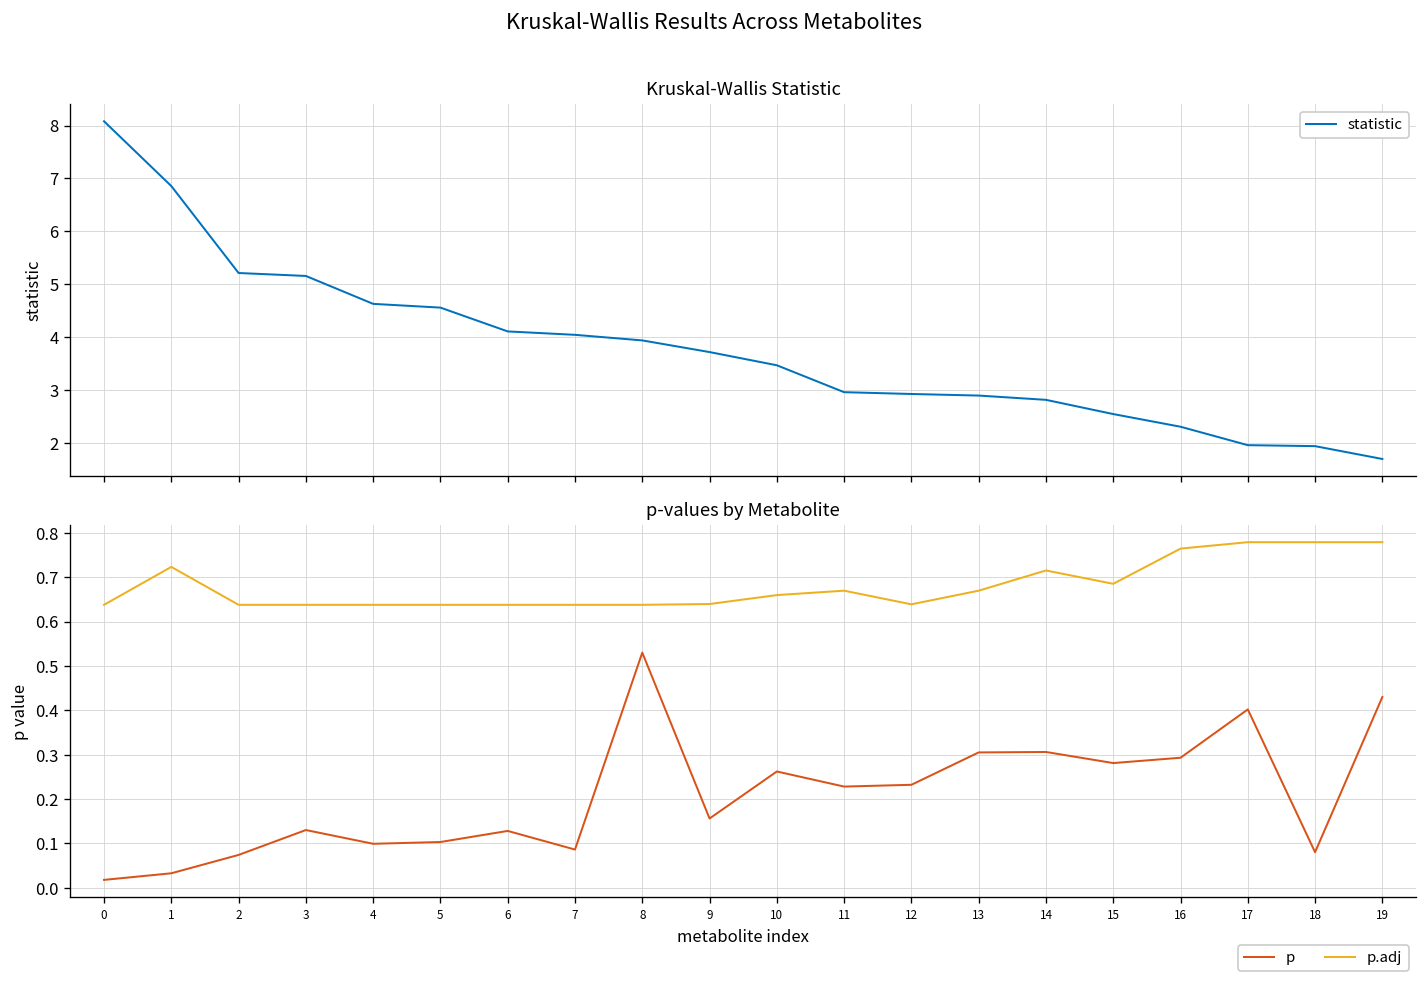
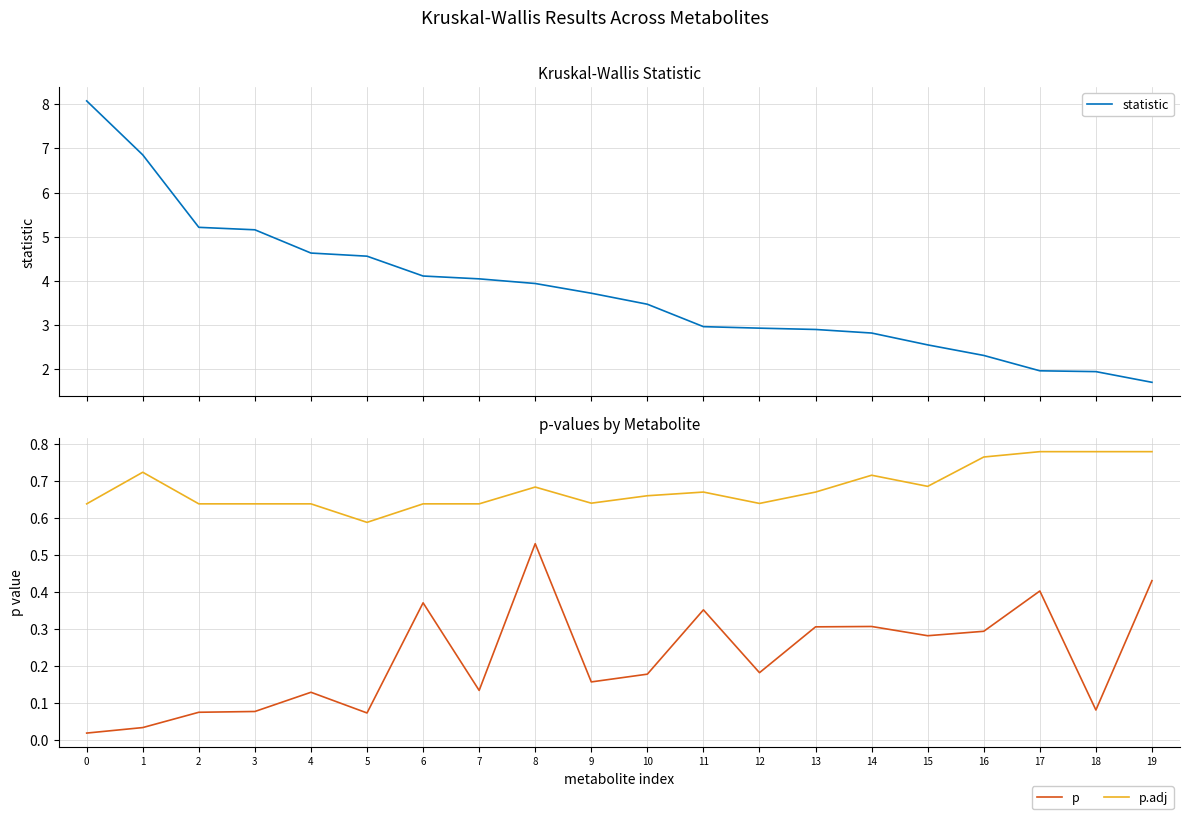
  {
    "p-values by Metabolite": {
      "p": {
        "0": 0.02,
        "1": 0.03,
        "2": 0.07,
-       "3": 0.13,
-       "4": 0.10,
-       "5": 0.10,
-       "6": 0.13,
-       "7": 0.09,
+       "3": 0.08,
+       "4": 0.13,
+       "5": 0.07,
+       "6": 0.37,
+       "7": 0.13,
        "8": 0.53,
        "9": 0.16,
-       "10": 0.26,
-       "11": 0.23,
-       "12": 0.23,
+       "10": 0.18,
+       "11": 0.35,
+       "12": 0.18,
        "13": 0.31,
        "14": 0.31,
        "15": 0.28,
        "16": 0.29,
        "17": 0.40,
        "18": 0.08,
        "19": 0.43
      },
      "p.adj": {
        "0": 0.64,
        "1": 0.72,
        "2": 0.64,
        "3": 0.64,
        "4": 0.64,
-       "5": 0.64,
+       "5": 0.59,
        "6": 0.64,
        "7": 0.64,
-       "8": 0.64,
+       "8": 0.68,
        "9": 0.64,
        "10": 0.66,
        "11": 0.67,
        "12": 0.64,
        "13": 0.67,
        "14": 0.72,
        "15": 0.69,
        "16": 0.76,
        "17": 0.78,
        "18": 0.78,
        "19": 0.78
      }
    }
  }
